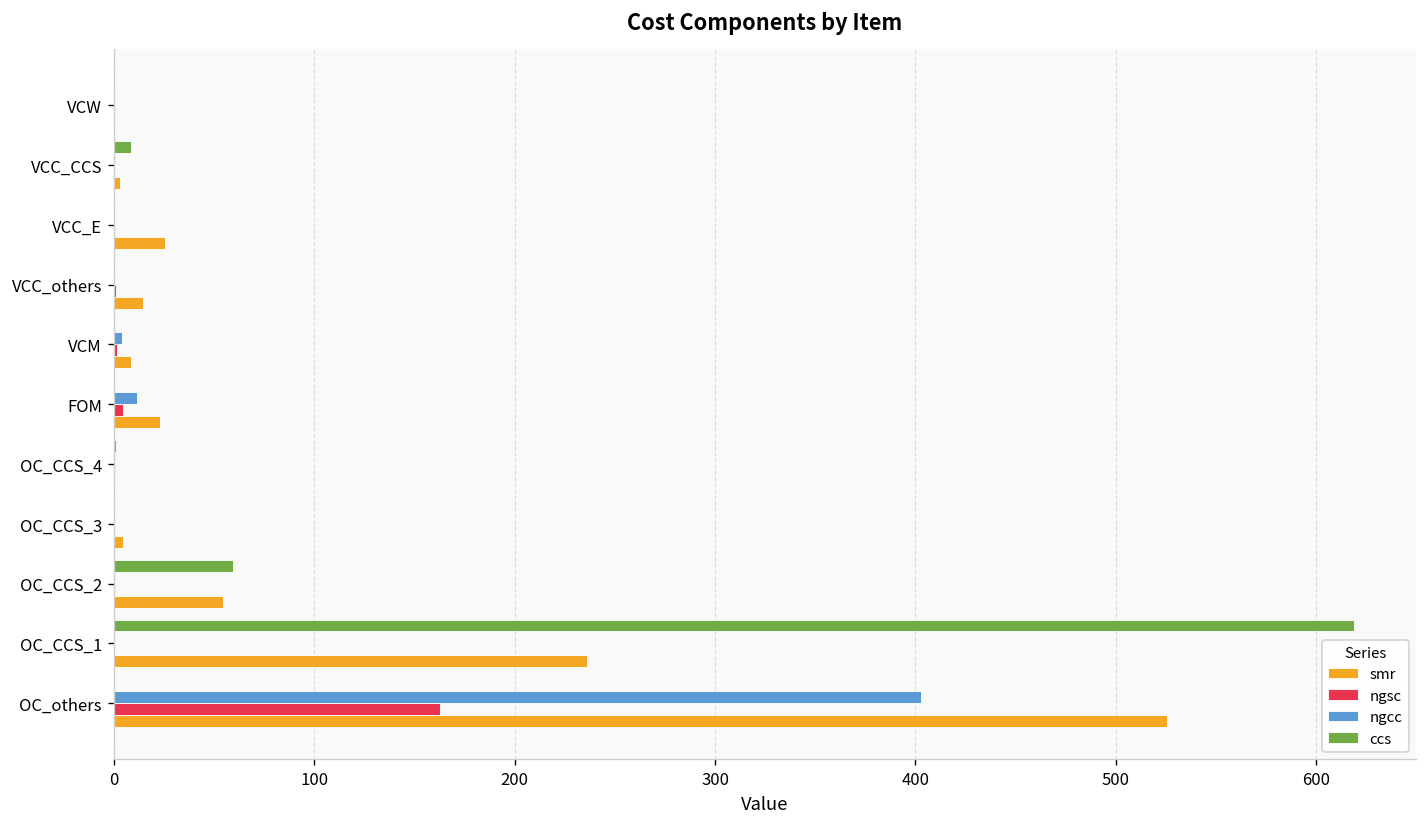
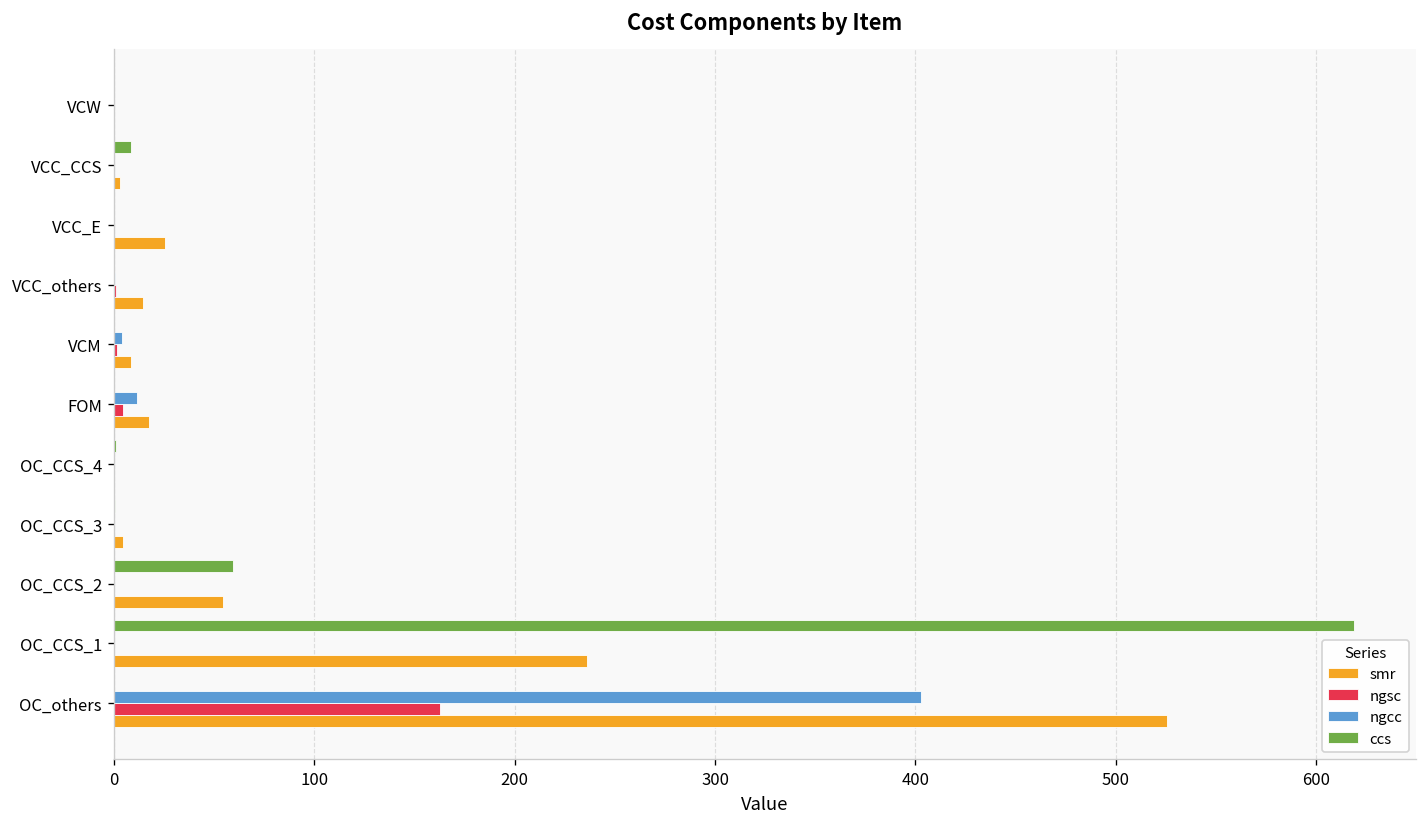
  {
    "smr": {
      "VCC_CCS": 3,
      "VCC_E": 26,
      "VCC_others": 15,
      "VCM": 9,
-     "FOM": 23,
+     "FOM": 18,
      "OC_CCS_4": 0,
      "OC_CCS_3": 5,
      "OC_CCS_2": 54,
      "OC_CCS_1": 236,
      "OC_others": 526
    },
    "ngsc": {
      "VCC_CCS": 0,
      "VCC_E": 0,
      "VCM": 2,
      "FOM": 5,
      "OC_CCS_4": 0,
      "OC_CCS_3": 0,
      "OC_CCS_2": 0,
      "OC_CCS_1": 0,
      "OC_others": 163
    },
    "ngcc": {
      "VCC_CCS": 0,
      "VCC_E": 0,
      "VCM": 4,
      "FOM": 12,
      "OC_CCS_4": 0,
      "OC_CCS_3": 0,
      "OC_CCS_2": 0,
      "OC_CCS_1": 0,
      "OC_others": 403
    },
    "ccs": {
      "VCW": 0,
      "VCC_CCS": 9,
      "VCC_E": 0,
      "VCC_others": 0,
      "VCM": 0,
      "FOM": 0,
      "OC_CCS_2": 60,
      "OC_CCS_1": 619,
      "OC_others": 0
    }
  }
